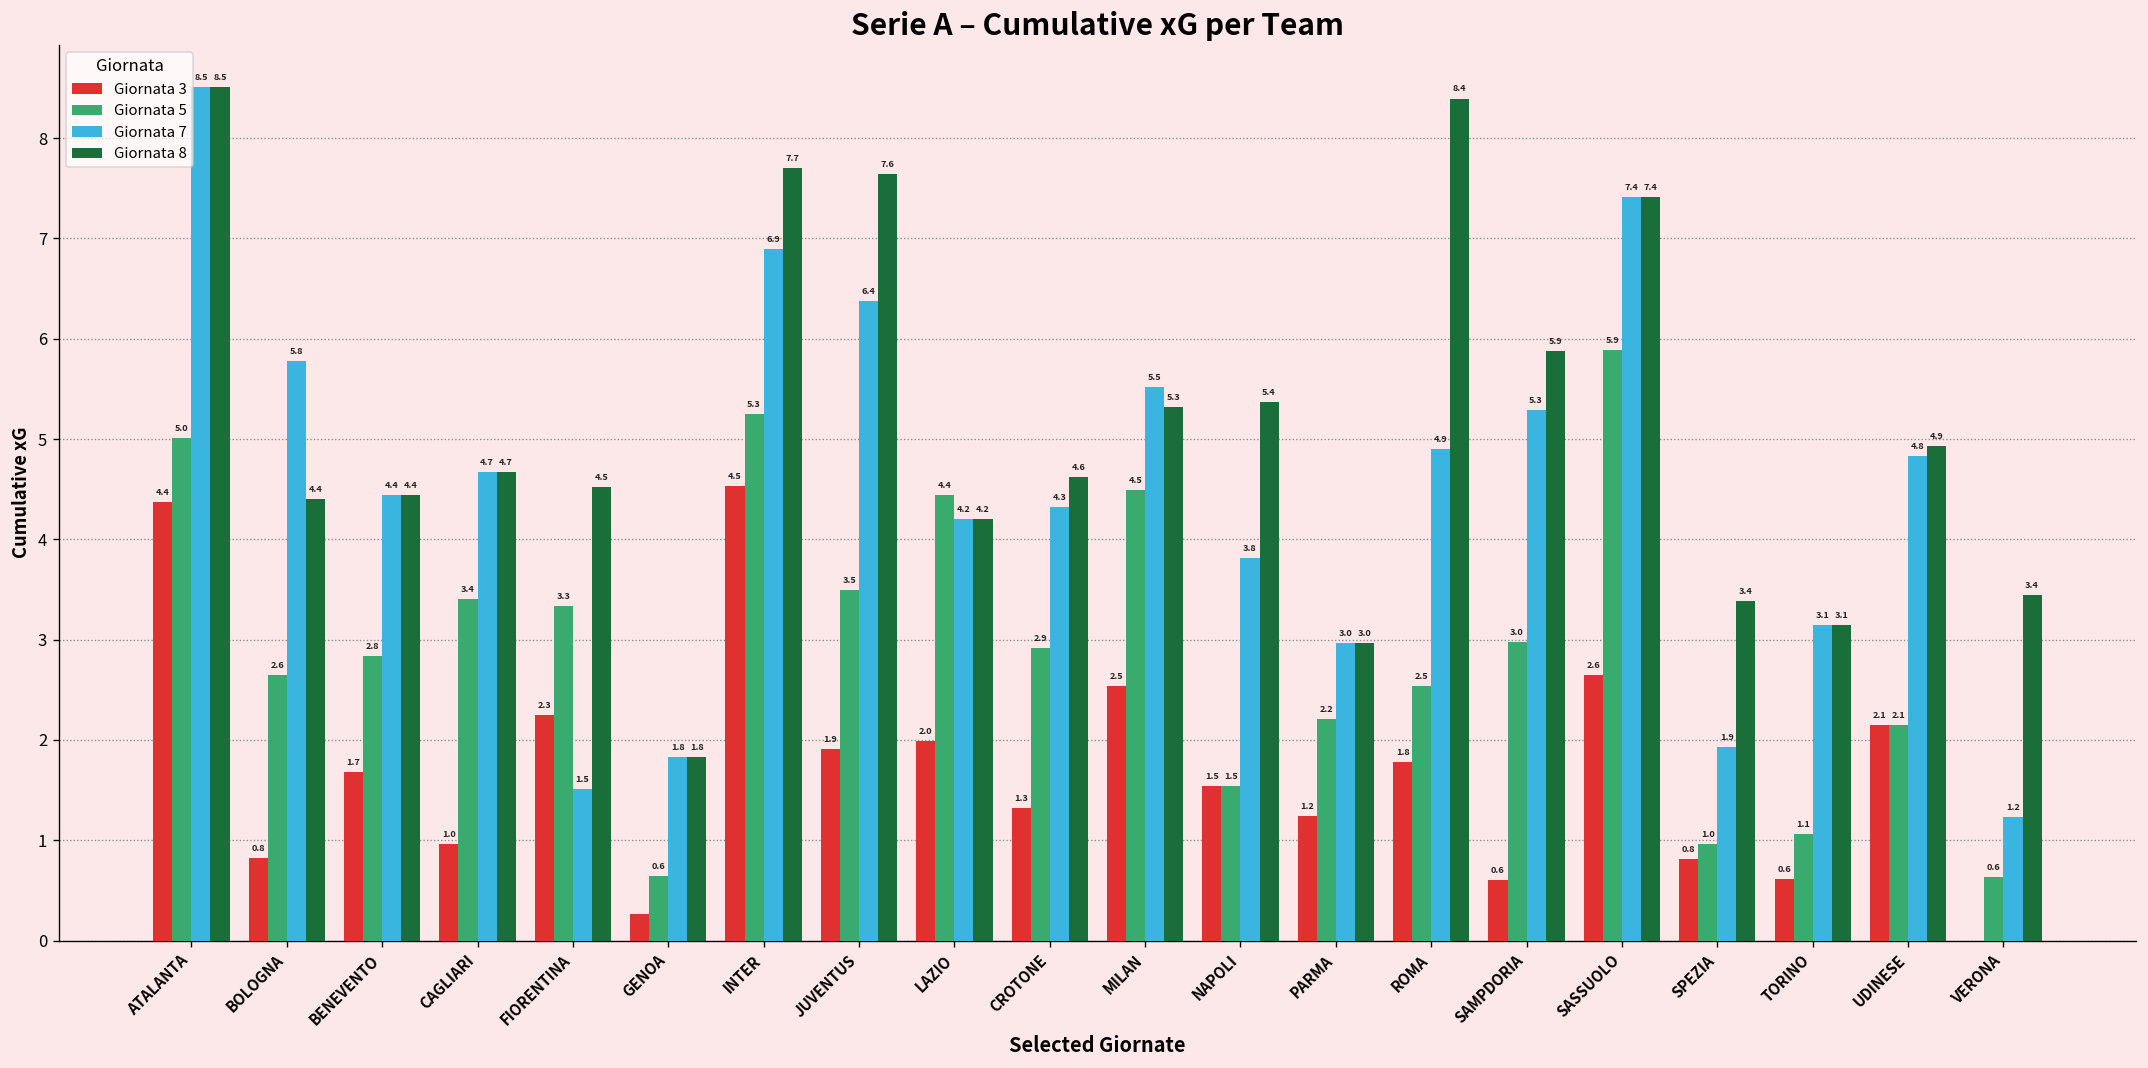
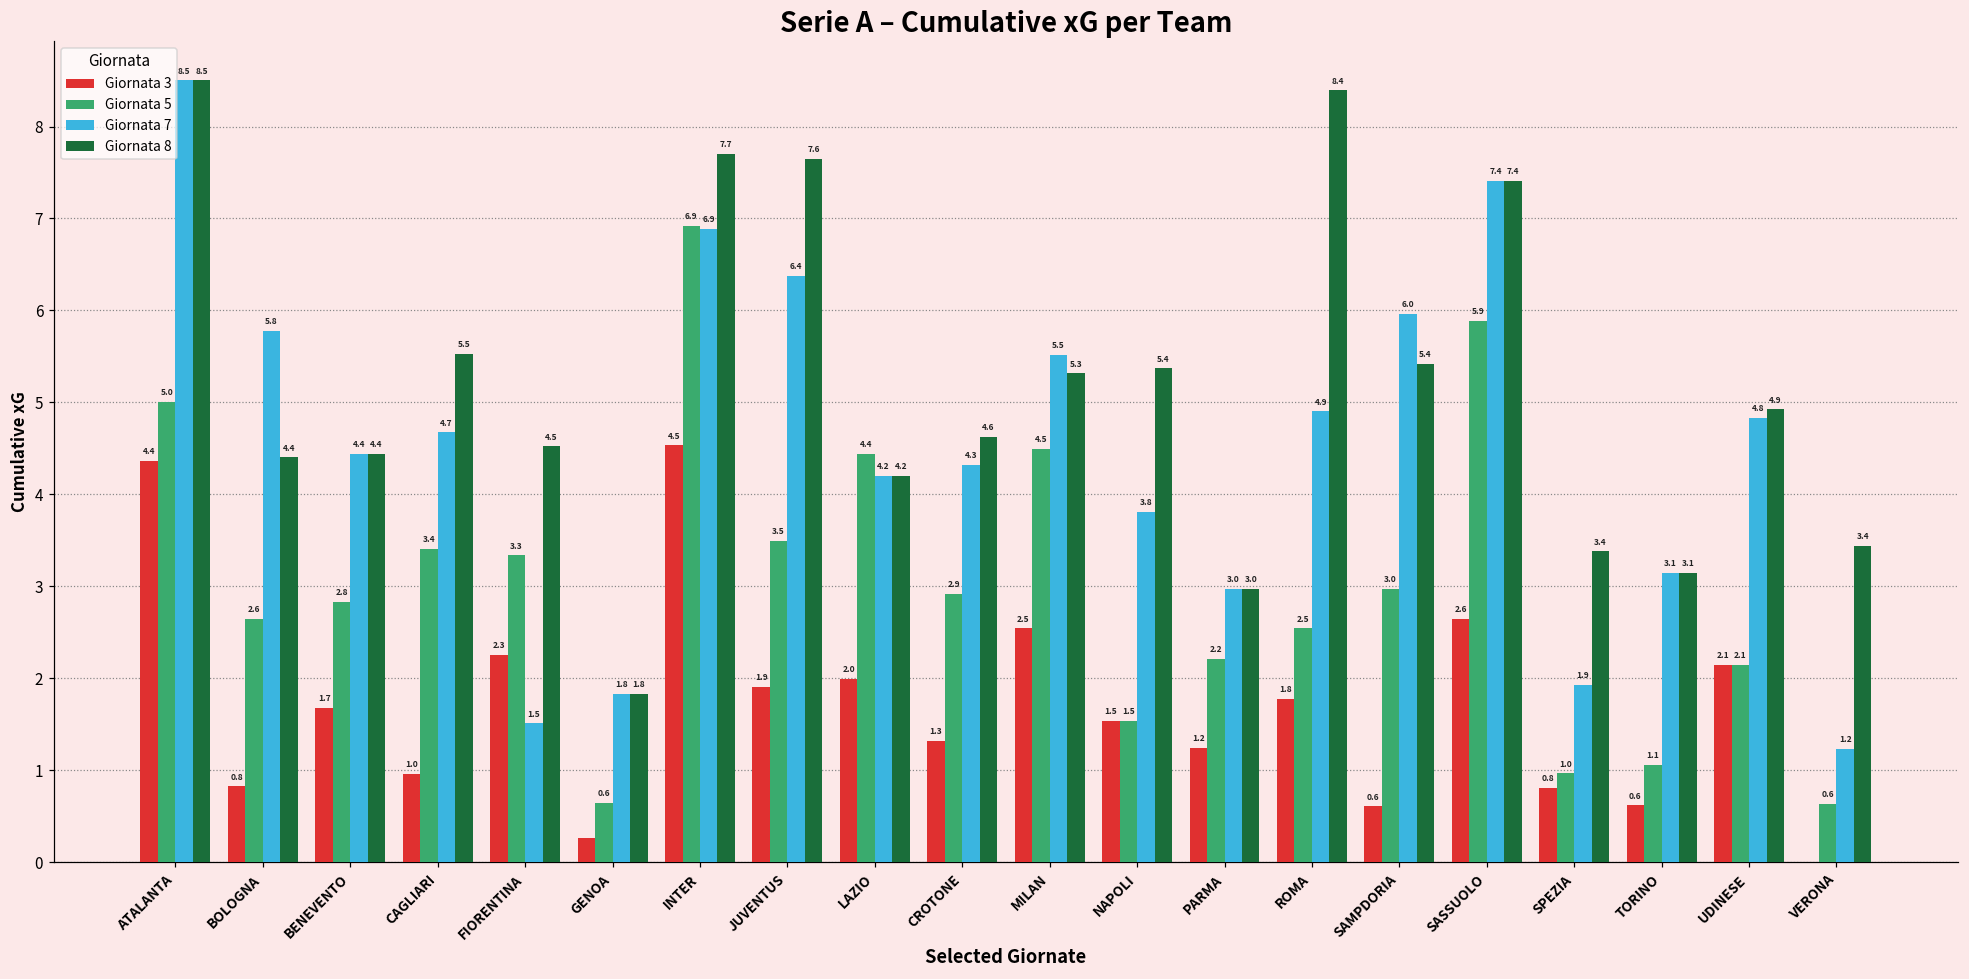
  {
    "Giornata 3": {
      "ATALANTA": 4.4,
      "BOLOGNA": 0.8,
      "BENEVENTO": 1.7,
      "CAGLIARI": 1.0,
      "FIORENTINA": 2.3,
      "INTER": 4.5,
      "JUVENTUS": 1.9,
      "LAZIO": 2.0,
      "CROTONE": 1.3,
      "MILAN": 2.5,
      "NAPOLI": 1.5,
      "PARMA": 1.2,
      "ROMA": 1.8,
      "SAMPDORIA": 0.6,
      "SASSUOLO": 2.6,
      "SPEZIA": 0.8,
      "TORINO": 0.6,
      "UDINESE": 2.1
    },
    "Giornata 5": {
      "ATALANTA": 5.0,
      "BOLOGNA": 2.6,
      "BENEVENTO": 2.8,
      "CAGLIARI": 3.4,
      "FIORENTINA": 3.3,
      "GENOA": 0.6,
-     "INTER": 5.3,
+     "INTER": 6.9,
      "JUVENTUS": 3.5,
      "LAZIO": 4.4,
      "CROTONE": 2.9,
      "MILAN": 4.5,
      "NAPOLI": 1.5,
      "PARMA": 2.2,
      "ROMA": 2.5,
      "SAMPDORIA": 3.0,
      "SASSUOLO": 5.9,
      "SPEZIA": 1.0,
      "TORINO": 1.1,
      "UDINESE": 2.1,
      "VERONA": 0.6
    },
    "Giornata 7": {
      "ATALANTA": 8.5,
      "BOLOGNA": 5.8,
      "BENEVENTO": 4.4,
      "CAGLIARI": 4.7,
      "FIORENTINA": 1.5,
      "GENOA": 1.8,
      "INTER": 6.9,
      "JUVENTUS": 6.4,
      "LAZIO": 4.2,
      "CROTONE": 4.3,
      "MILAN": 5.5,
      "NAPOLI": 3.8,
      "PARMA": 3.0,
      "ROMA": 4.9,
-     "SAMPDORIA": 5.3,
+     "SAMPDORIA": 6.0,
      "SASSUOLO": 7.4,
      "SPEZIA": 1.9,
      "TORINO": 3.1,
      "UDINESE": 4.8,
      "VERONA": 1.2
    },
    "Giornata 8": {
      "ATALANTA": 8.5,
      "BOLOGNA": 4.4,
      "BENEVENTO": 4.4,
-     "CAGLIARI": 4.7,
+     "CAGLIARI": 5.5,
      "FIORENTINA": 4.5,
      "GENOA": 1.8,
      "INTER": 7.7,
      "JUVENTUS": 7.6,
      "LAZIO": 4.2,
      "CROTONE": 4.6,
      "MILAN": 5.3,
      "NAPOLI": 5.4,
      "PARMA": 3.0,
      "ROMA": 8.4,
-     "SAMPDORIA": 5.9,
+     "SAMPDORIA": 5.4,
      "SASSUOLO": 7.4,
      "SPEZIA": 3.4,
      "TORINO": 3.1,
      "UDINESE": 4.9,
      "VERONA": 3.4
    }
  }
